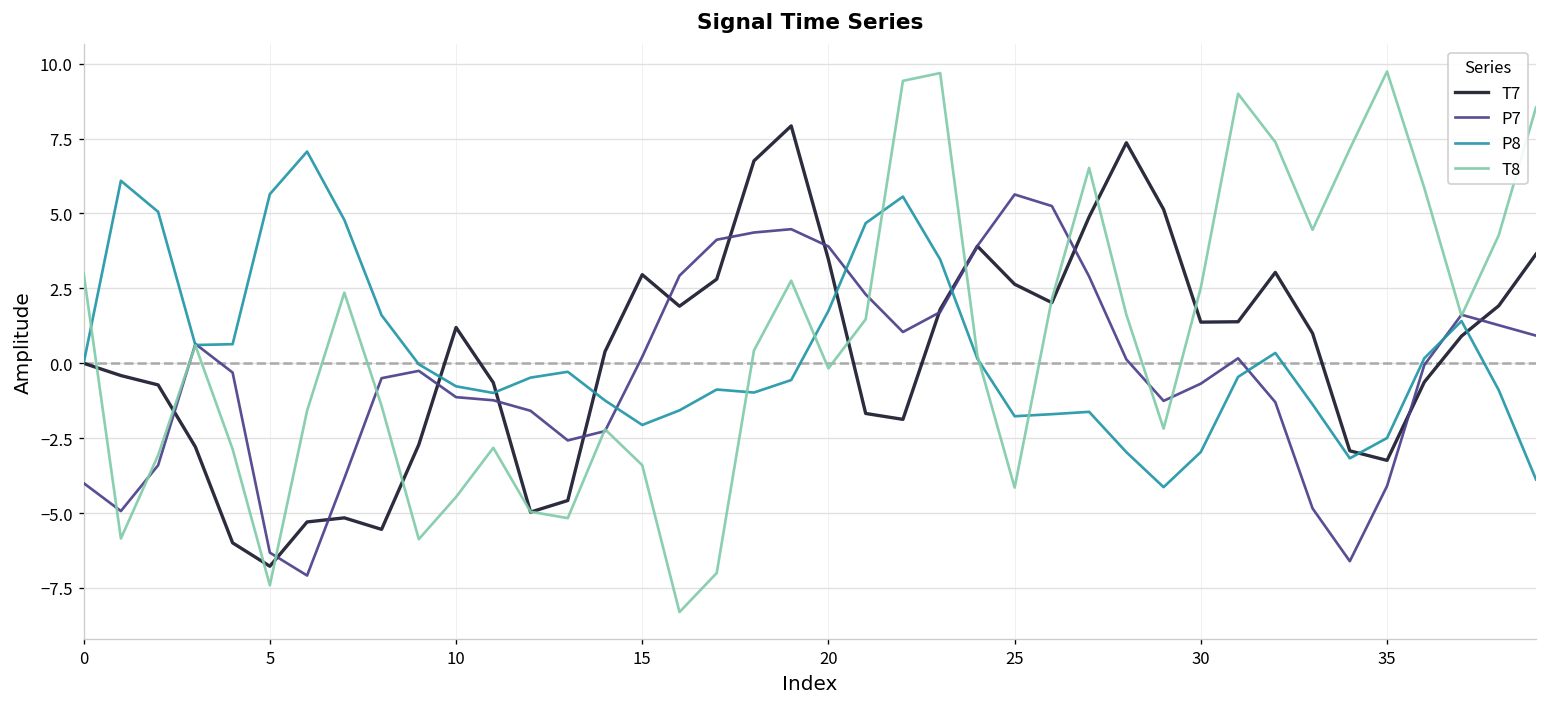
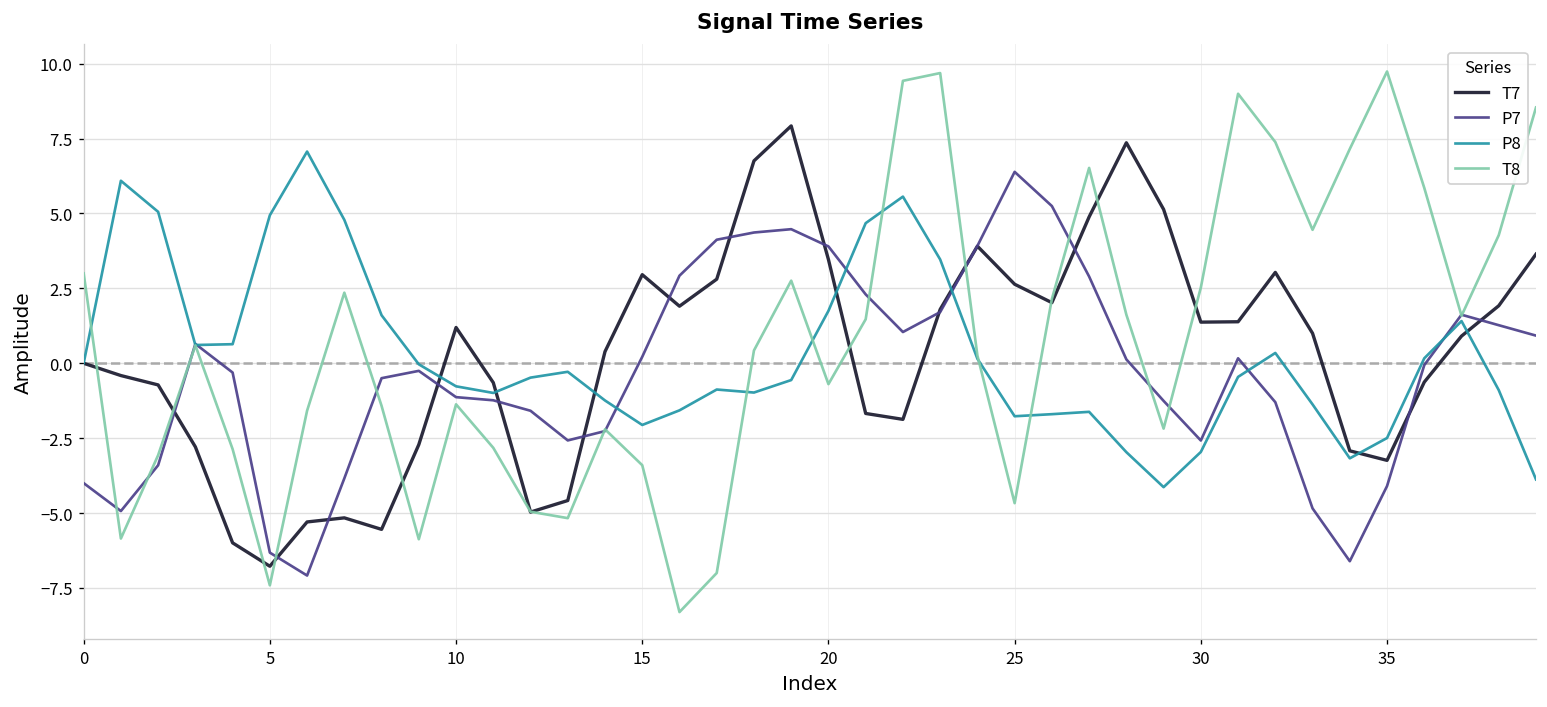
  {
    "T7": {
      "5": -6.8,
      "10": 1.2,
      "15": 3.0,
      "20": 3.5,
      "25": 2.6,
      "30": 1.4,
      "35": -3.2
    },
    "P7": {
      "0": -4.0,
      "5": -6.3,
      "10": -1.1,
      "15": 0.2,
      "20": 3.9,
-     "25": 5.6,
-     "30": -0.7,
+     "25": 6.4,
+     "30": -2.6,
      "35": -4.1
    },
    "P8": {
-     "5": 5.6,
+     "5": 4.9,
      "10": -0.8,
      "15": -2.1,
      "20": 1.7,
      "25": -1.8,
      "30": -3.0,
      "35": -2.5
    },
    "T8": {
      "0": 3.0,
      "5": -7.4,
-     "10": -4.5,
+     "10": -1.4,
      "15": -3.4,
-     "20": -0.2,
-     "25": -4.1,
+     "20": -0.7,
+     "25": -4.7,
      "30": 2.5,
      "35": 9.7
    }
  }
